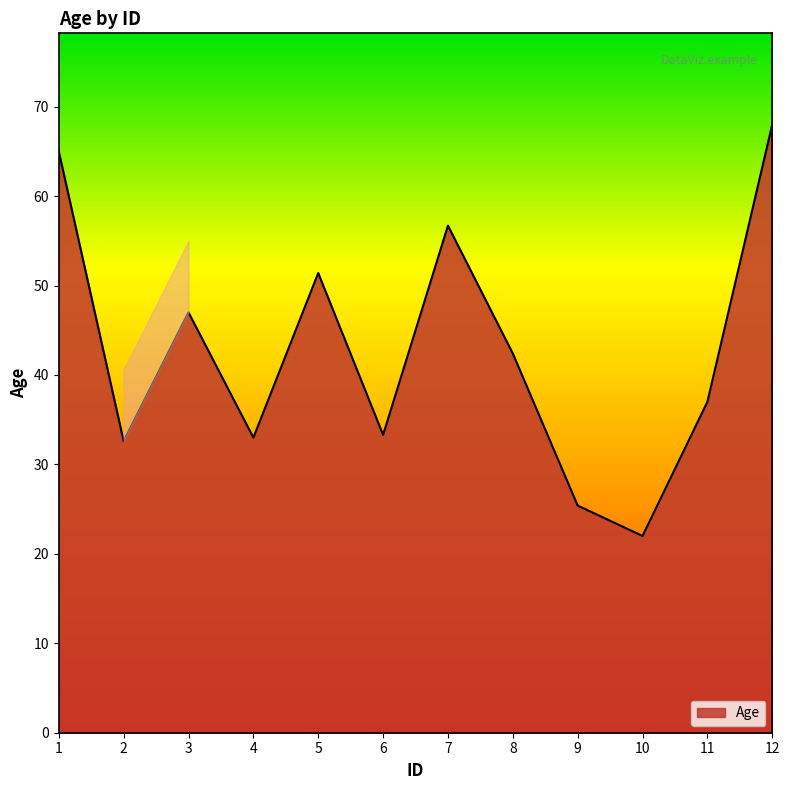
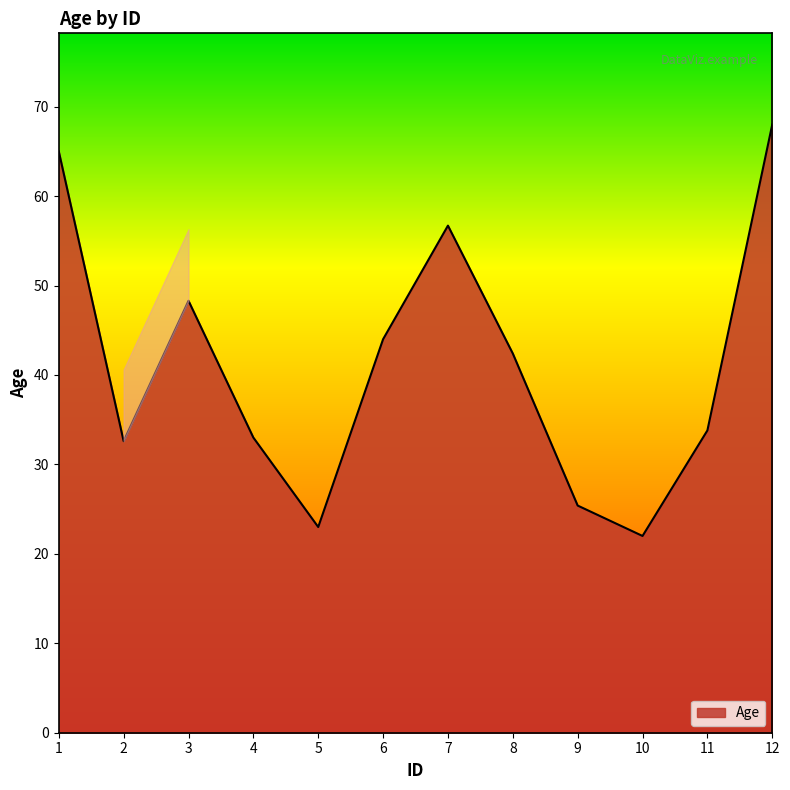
  {
    "Age": {
      "1": 65,
      "2": 33,
-     "3": 47,
+     "3": 48,
      "4": 33,
-     "5": 51,
-     "6": 33,
+     "5": 23,
+     "6": 44,
      "7": 57,
      "8": 42,
      "9": 25,
      "10": 22,
-     "11": 37,
+     "11": 34,
      "12": 68
    }
  }
